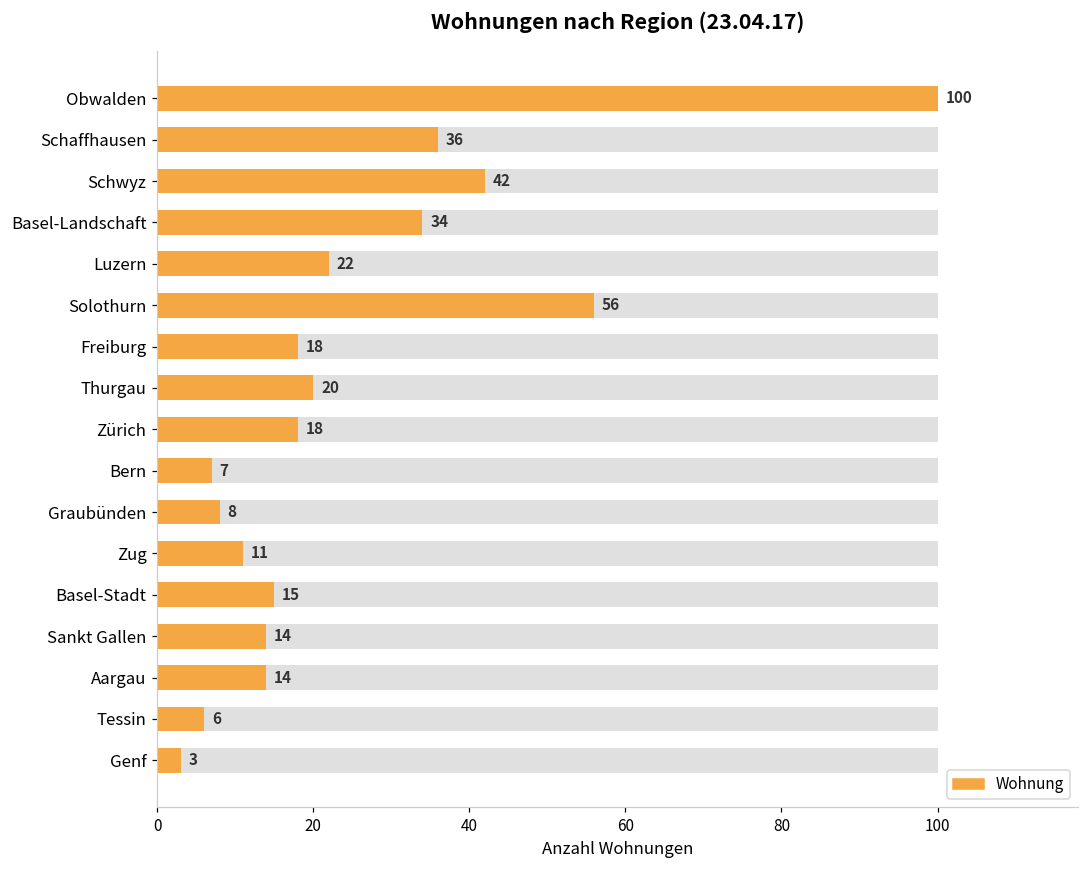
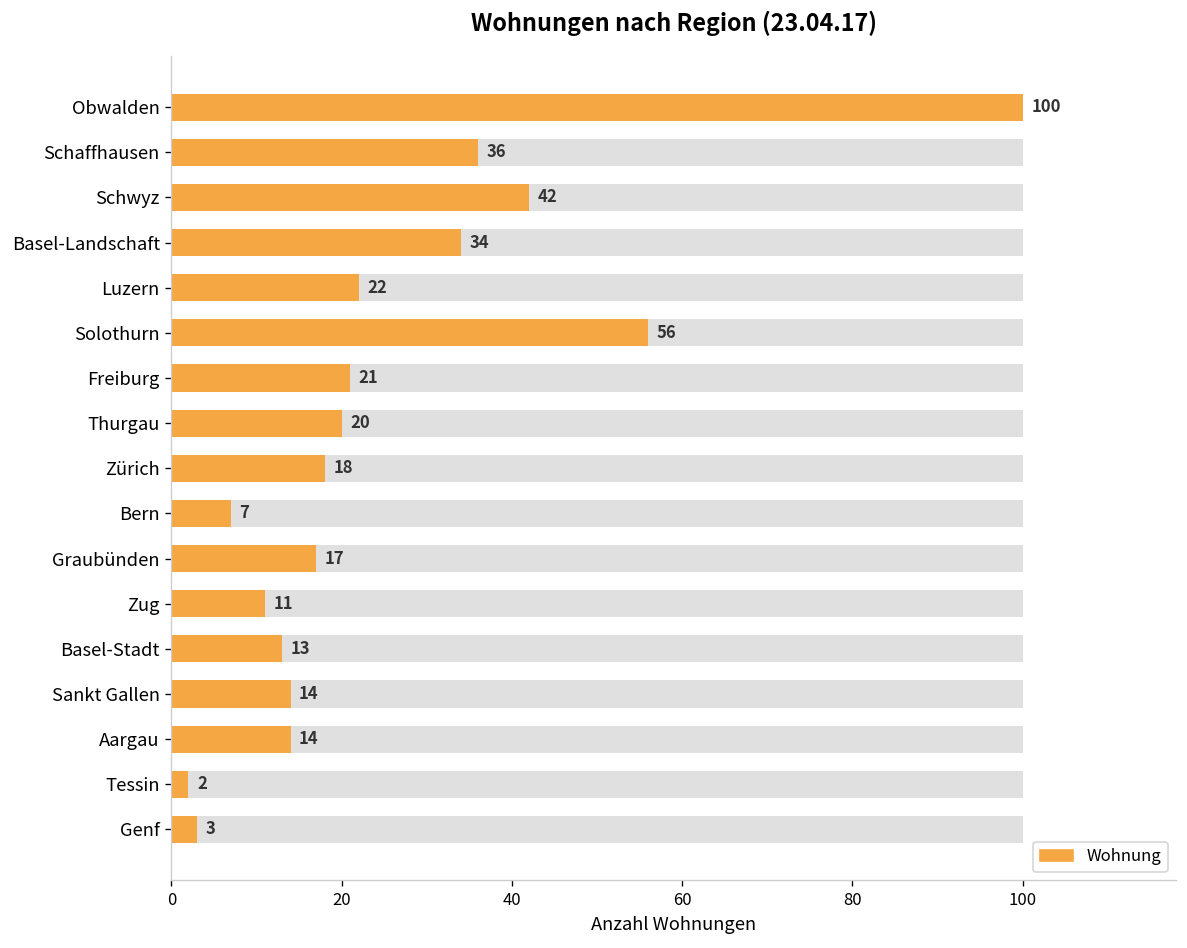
  {
    "Wohnung": {
      "Obwalden": 100,
-     "Freiburg": 18,
-     "Graubünden": 8,
-     "Basel-Stadt": 15,
-     "Tessin": 6
+     "Freiburg": 21,
+     "Graubünden": 17,
+     "Basel-Stadt": 13,
+     "Tessin": 2
    }
  }
